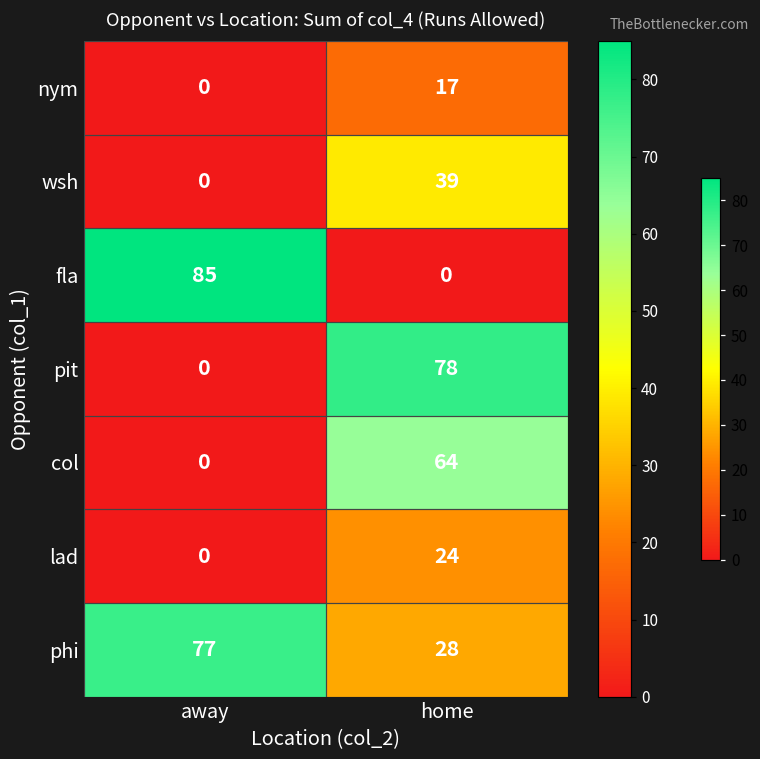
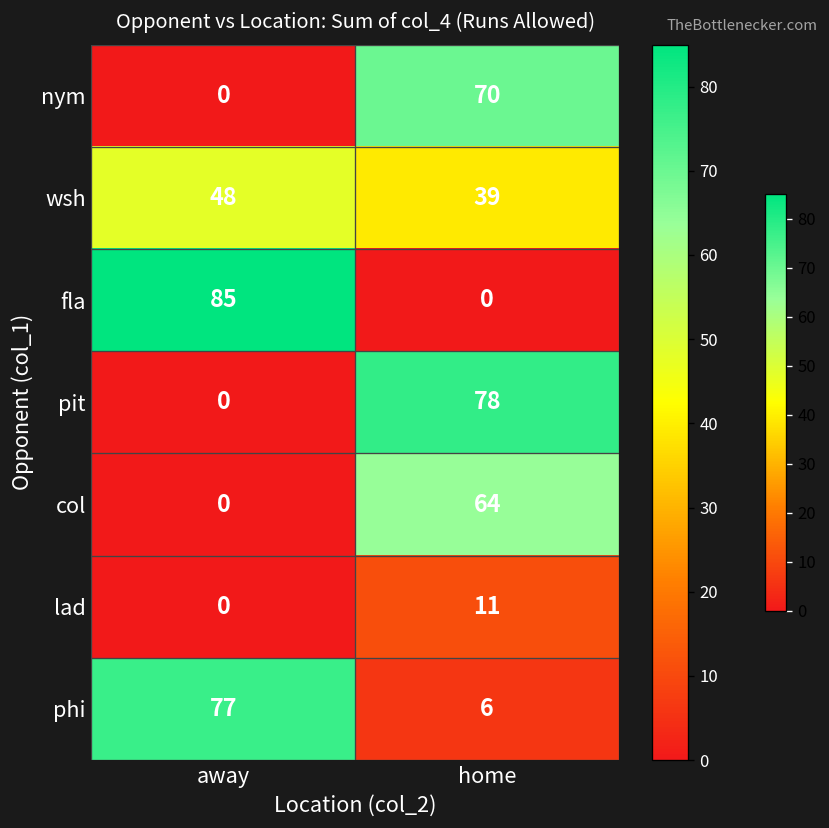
  {
    "nym": {
      "away": 0,
-     "home": 17
+     "home": 70
    },
    "wsh": {
-     "away": 0,
+     "away": 48,
      "home": 39
    },
    "fla": {
      "away": 85,
      "home": 0
    },
    "pit": {
      "away": 0,
      "home": 78
    },
    "col": {
      "away": 0,
      "home": 64
    },
    "lad": {
      "away": 0,
-     "home": 24
+     "home": 11
    },
    "phi": {
      "away": 77,
-     "home": 28
+     "home": 6
    }
  }
